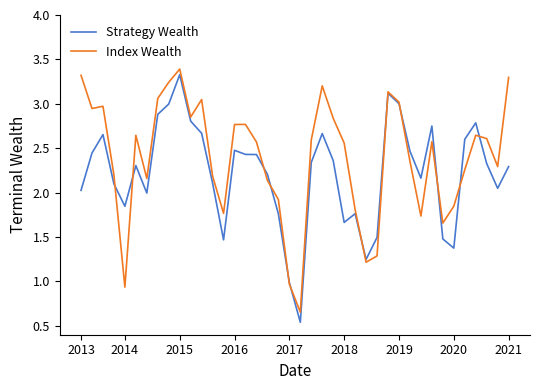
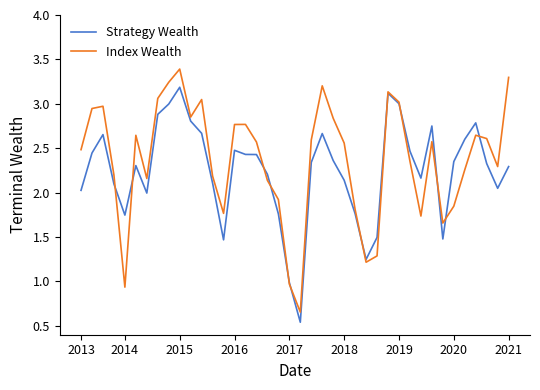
  {
    "Strategy Wealth": {
      "2013": 2.0,
-     "2014": 1.8,
-     "2015": 3.3,
+     "2014": 1.7,
+     "2015": 3.2,
      "2016": 2.5,
-     "2018": 1.7,
-     "2020": 1.4,
+     "2018": 2.1,
+     "2020": 2.3,
      "2021": 2.3
    },
    "Index Wealth": {
-     "2013": 3.3,
+     "2013": 2.5,
      "2014": 0.9,
      "2015": 3.4,
      "2016": 2.8,
      "2018": 2.6,
      "2020": 1.8,
      "2021": 3.3
    }
  }
